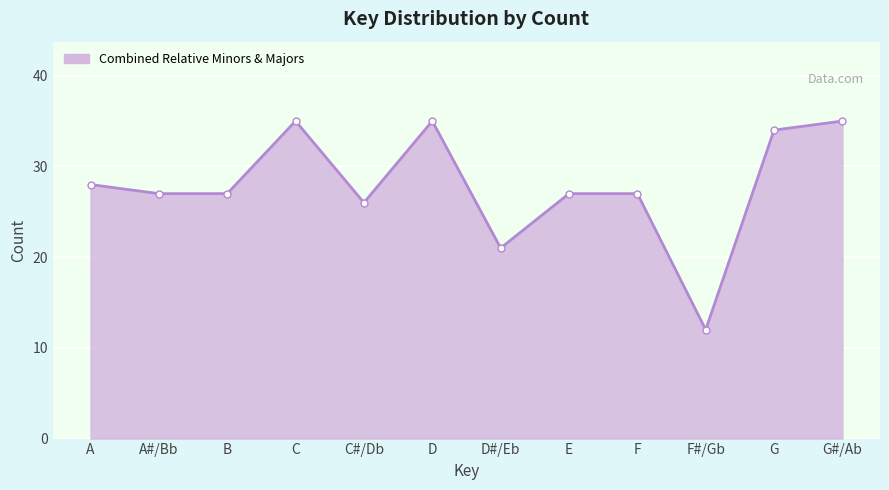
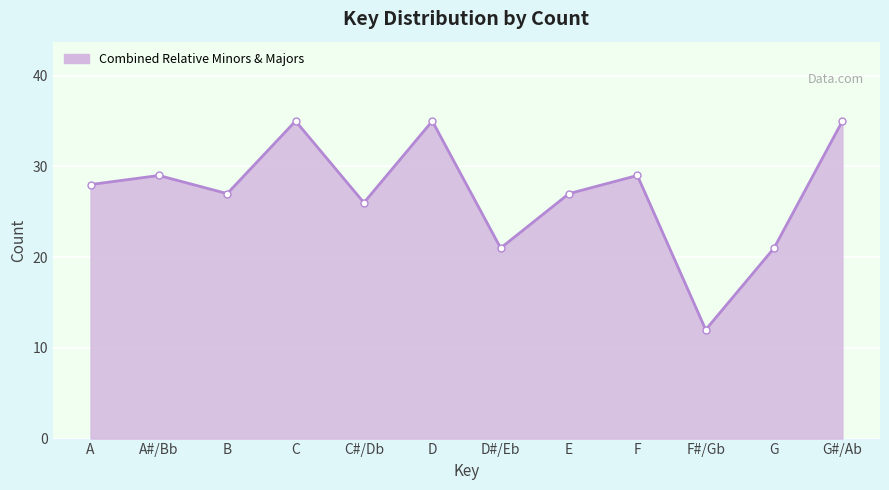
  {
    "A": 28,
-   "A#/Bb": 27,
+   "A#/Bb": 29,
    "B": 27,
    "C": 35,
    "C#/Db": 26,
    "D": 35,
    "D#/Eb": 21,
    "E": 27,
-   "F": 27,
+   "F": 29,
    "F#/Gb": 12,
-   "G": 34,
+   "G": 21,
    "G#/Ab": 35
  }
